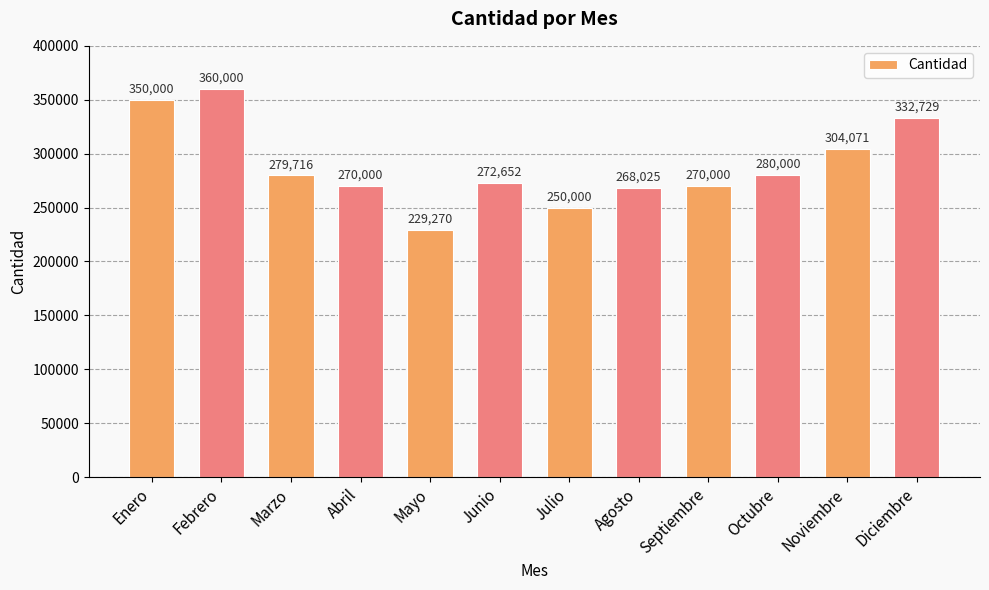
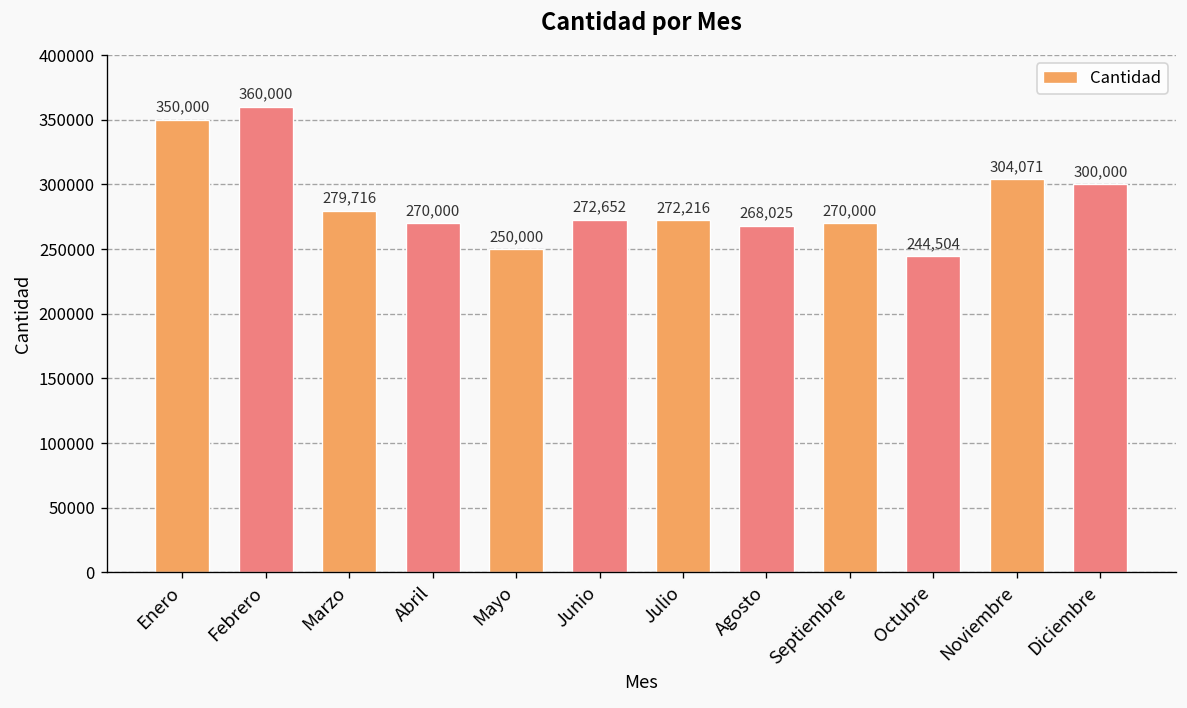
  {
    "Enero": "350,000",
    "Febrero": "360,000",
    "Marzo": "279,716",
    "Abril": "270,000",
-   "Mayo": "229,270",
+   "Mayo": "250,000",
    "Junio": "272,652",
-   "Julio": "250,000",
+   "Julio": "272,216",
    "Agosto": "268,025",
    "Septiembre": "270,000",
-   "Octubre": "280,000",
+   "Octubre": "244,504",
    "Noviembre": "304,071",
-   "Diciembre": "332,729"
+   "Diciembre": "300,000"
  }
